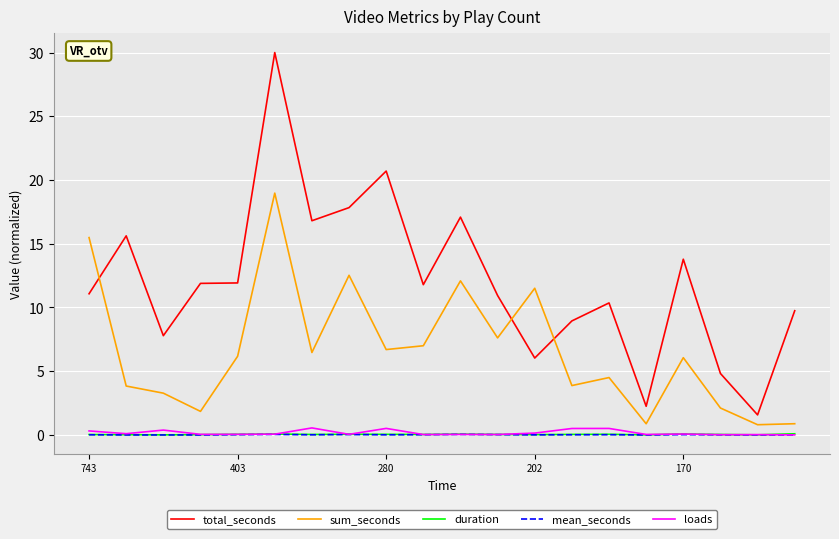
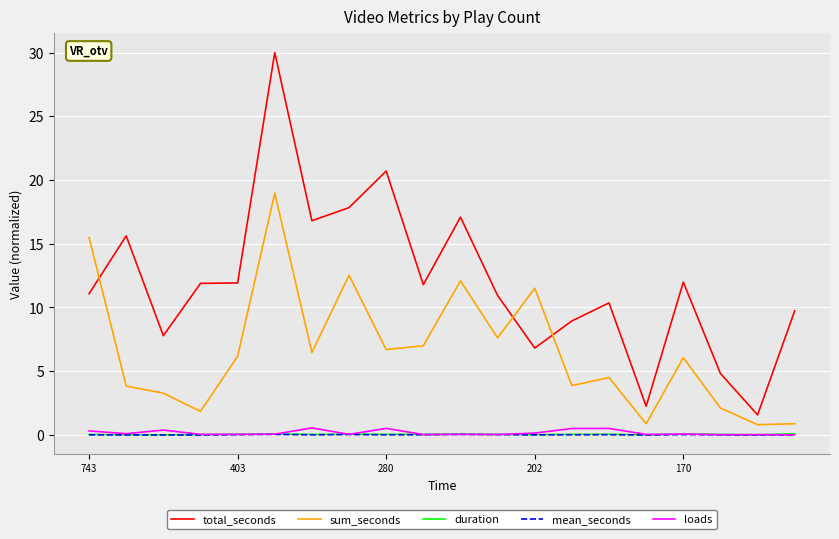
  {
    "total_seconds": {
      "743": 11.1,
      "403": 11.9,
      "280": 20.7,
-     "202": 6.0,
-     "170": 13.8
+     "202": 6.8,
+     "170": 12.0
    },
    "sum_seconds": {
      "743": 15.5,
      "403": 6.2,
      "280": 6.7,
      "202": 11.5,
      "170": 6.1
    },
    "loads": {
      "743": 0.3,
      "280": 0.5
    }
  }
